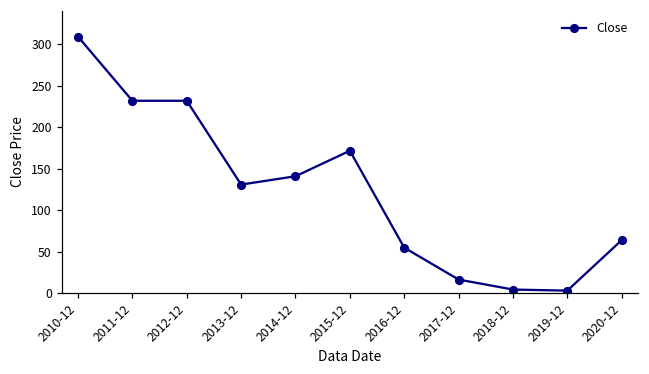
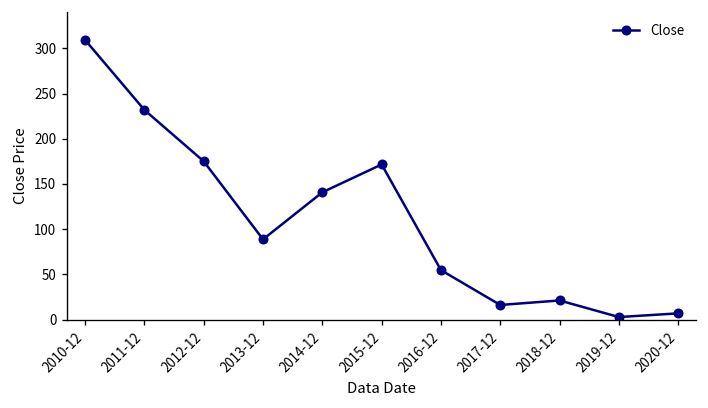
  {
    "2010-12": 310,
    "2011-12": 230,
-   "2012-12": 230,
-   "2013-12": 130,
+   "2012-12": 180,
+   "2013-12": 90,
    "2014-12": 140,
    "2015-12": 170,
    "2016-12": 50,
    "2017-12": 20,
-   "2018-12": 0,
+   "2018-12": 20,
    "2019-12": 0,
-   "2020-12": 60
+   "2020-12": 10
  }
